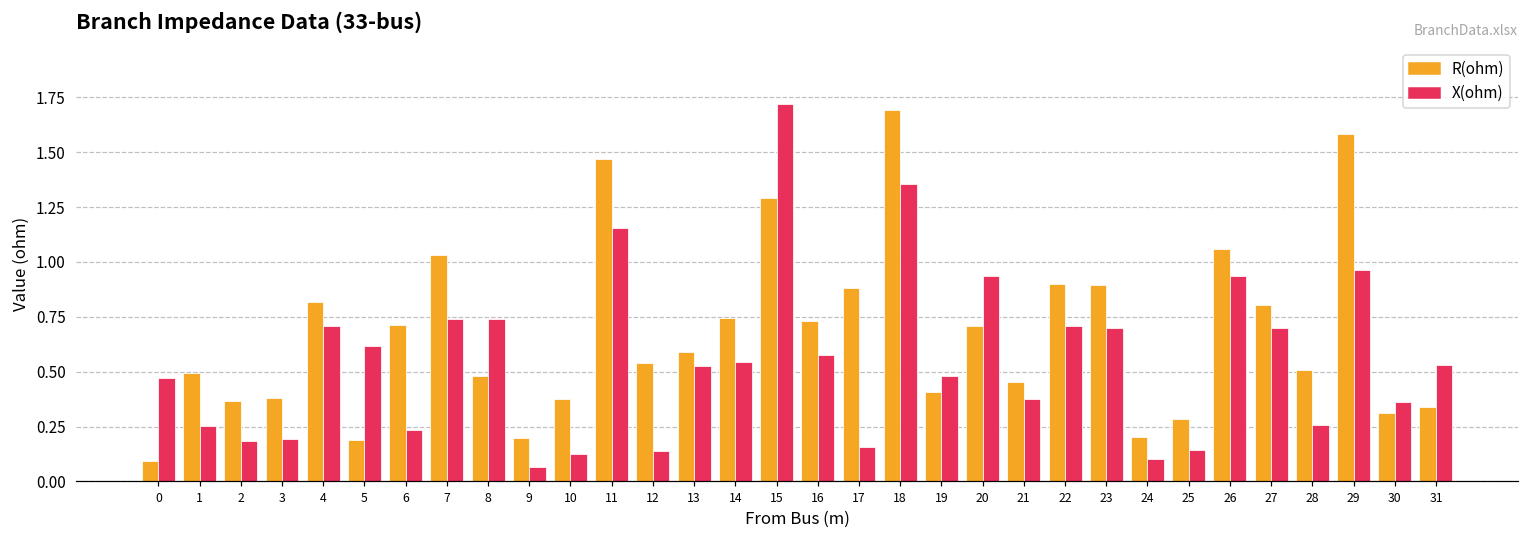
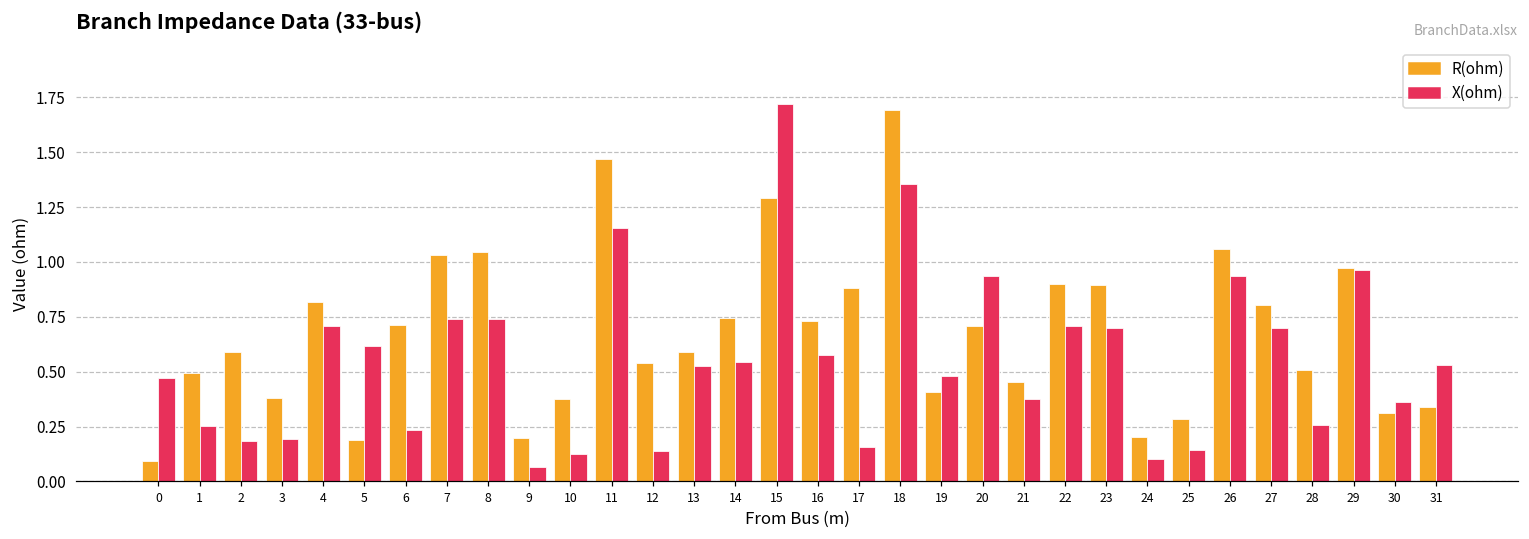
  {
    "R(ohm)": {
      "0": 0.09,
      "1": 0.49,
-     "2": 0.37,
+     "2": 0.59,
      "3": 0.38,
      "4": 0.82,
      "5": 0.19,
      "6": 0.71,
      "7": 1.03,
-     "8": 0.48,
+     "8": 1.04,
      "9": 0.20,
      "10": 0.37,
      "11": 1.47,
      "12": 0.54,
      "13": 0.59,
      "14": 0.75,
      "15": 1.29,
      "16": 0.73,
      "17": 0.88,
      "18": 1.69,
      "19": 0.41,
      "20": 0.71,
      "21": 0.45,
      "22": 0.90,
      "23": 0.90,
      "24": 0.20,
      "25": 0.28,
      "26": 1.06,
      "27": 0.80,
      "28": 0.51,
-     "29": 1.58,
+     "29": 0.97,
      "30": 0.31,
      "31": 0.34
    },
    "X(ohm)": {
      "0": 0.47,
      "1": 0.25,
      "2": 0.19,
      "3": 0.19,
      "4": 0.71,
      "5": 0.62,
      "6": 0.24,
      "7": 0.74,
      "8": 0.74,
      "9": 0.07,
      "10": 0.12,
      "11": 1.16,
      "12": 0.14,
      "13": 0.53,
      "14": 0.55,
      "15": 1.72,
      "16": 0.57,
      "17": 0.16,
      "18": 1.36,
      "19": 0.48,
      "20": 0.94,
      "21": 0.37,
      "22": 0.71,
      "23": 0.70,
      "24": 0.10,
      "25": 0.14,
      "26": 0.93,
      "27": 0.70,
      "28": 0.26,
      "29": 0.96,
      "30": 0.36,
      "31": 0.53
    }
  }
